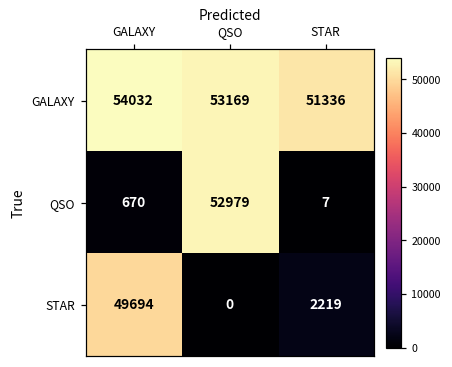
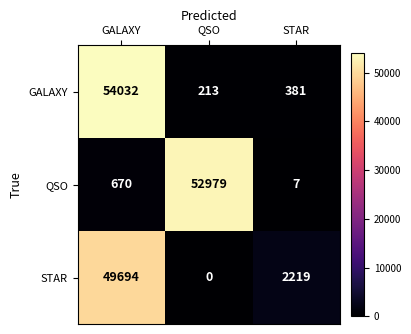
  {
    "GALAXY": {
      "GALAXY": 54032,
-     "QSO": 53169,
-     "STAR": 51336
+     "QSO": 213,
+     "STAR": 381
    },
    "QSO": {
      "GALAXY": 670,
      "QSO": 52979,
      "STAR": 7
    },
    "STAR": {
      "GALAXY": 49694,
      "QSO": 0,
      "STAR": 2219
    }
  }
